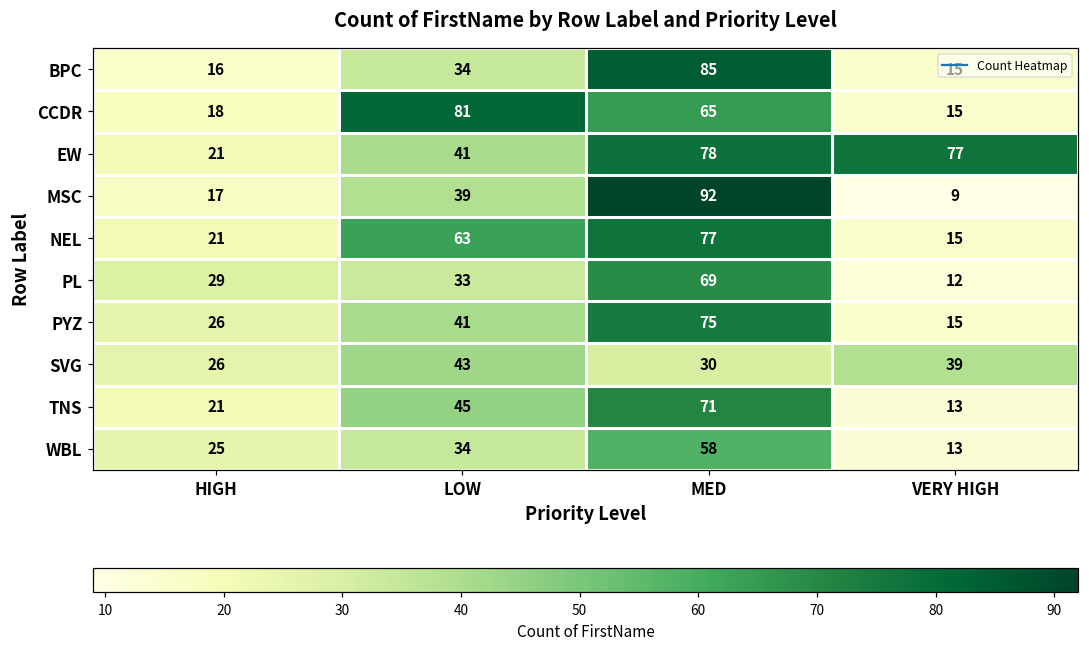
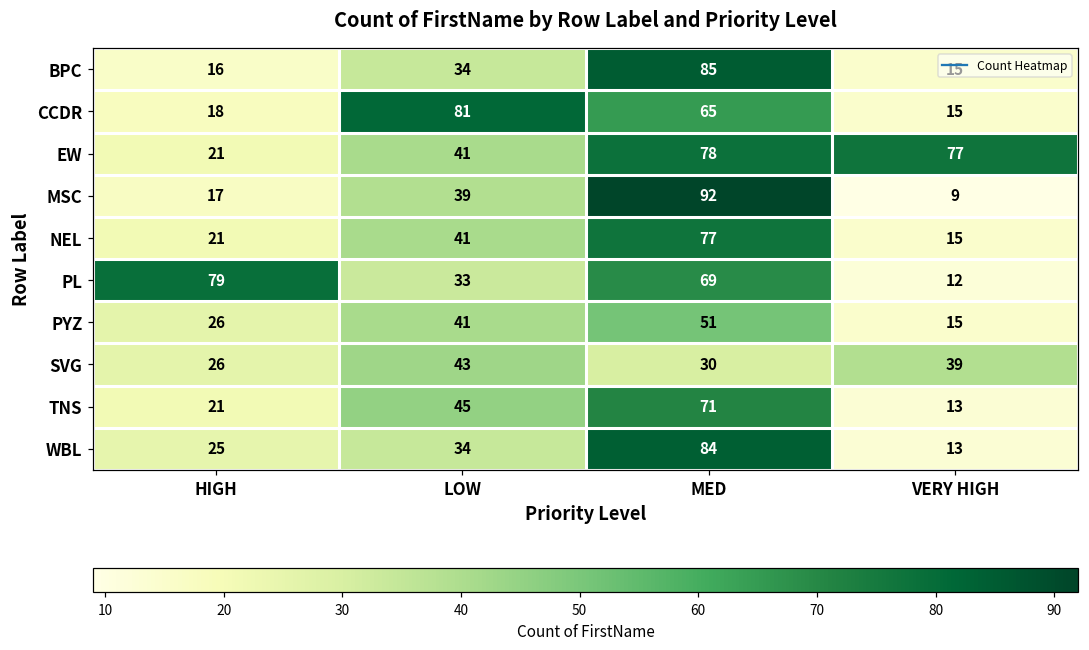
  {
    "BPC": {
      "HIGH": 16,
      "LOW": 34,
      "MED": 85
    },
    "CCDR": {
      "HIGH": 18,
      "LOW": 81,
      "MED": 65,
      "VERY HIGH": 15
    },
    "EW": {
      "HIGH": 21,
      "LOW": 41,
      "MED": 78,
      "VERY HIGH": 77
    },
    "MSC": {
      "HIGH": 17,
      "LOW": 39,
      "MED": 92,
      "VERY HIGH": 9
    },
    "NEL": {
      "HIGH": 21,
-     "LOW": 63,
+     "LOW": 41,
      "MED": 77,
      "VERY HIGH": 15
    },
    "PL": {
-     "HIGH": 29,
+     "HIGH": 79,
      "LOW": 33,
      "MED": 69,
      "VERY HIGH": 12
    },
    "PYZ": {
      "HIGH": 26,
      "LOW": 41,
-     "MED": 75,
+     "MED": 51,
      "VERY HIGH": 15
    },
    "SVG": {
      "HIGH": 26,
      "LOW": 43,
      "MED": 30,
      "VERY HIGH": 39
    },
    "TNS": {
      "HIGH": 21,
      "LOW": 45,
      "MED": 71,
      "VERY HIGH": 13
    },
    "WBL": {
      "HIGH": 25,
      "LOW": 34,
-     "MED": 58,
+     "MED": 84,
      "VERY HIGH": 13
    }
  }
